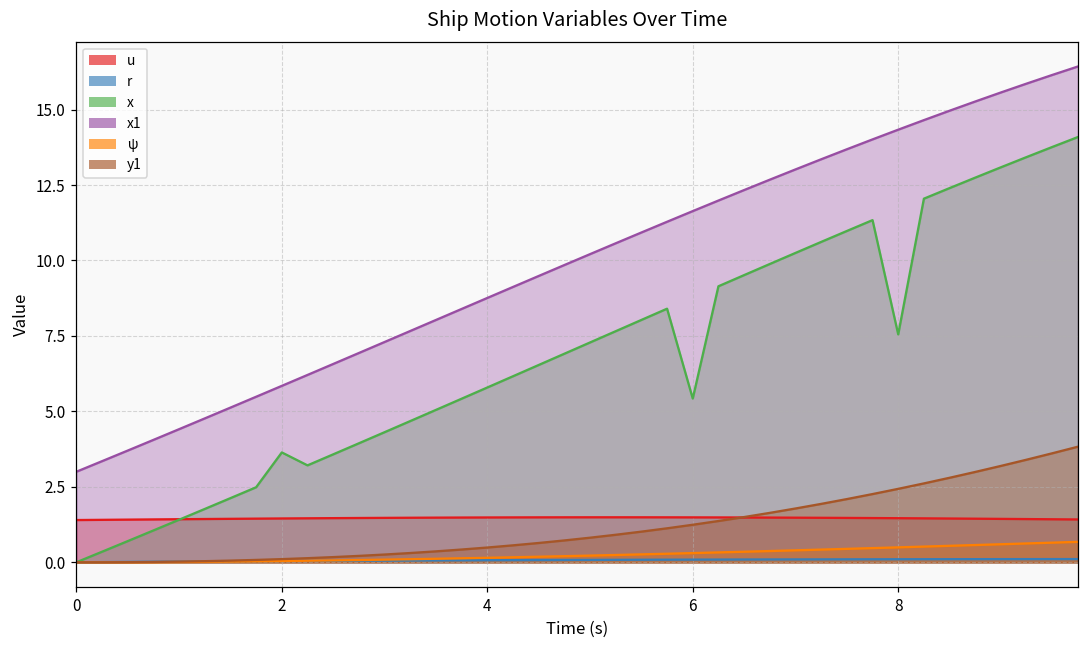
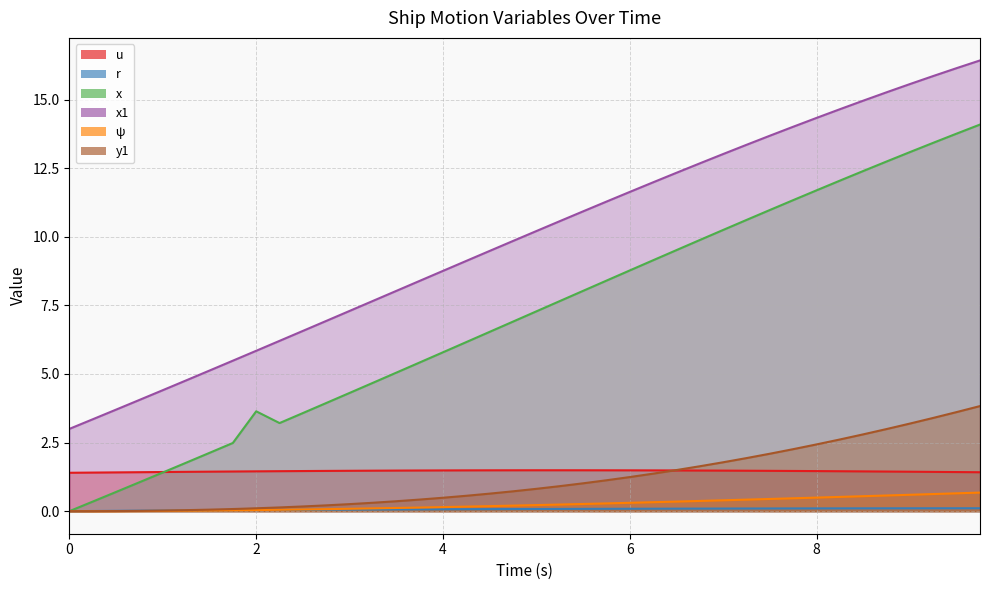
  {
    "x": {
      "2": 3.6,
      "4": 5.8,
-     "6": 5.4,
-     "8": 7.6
+     "6": 8.8,
+     "8": 11.7
    }
  }
